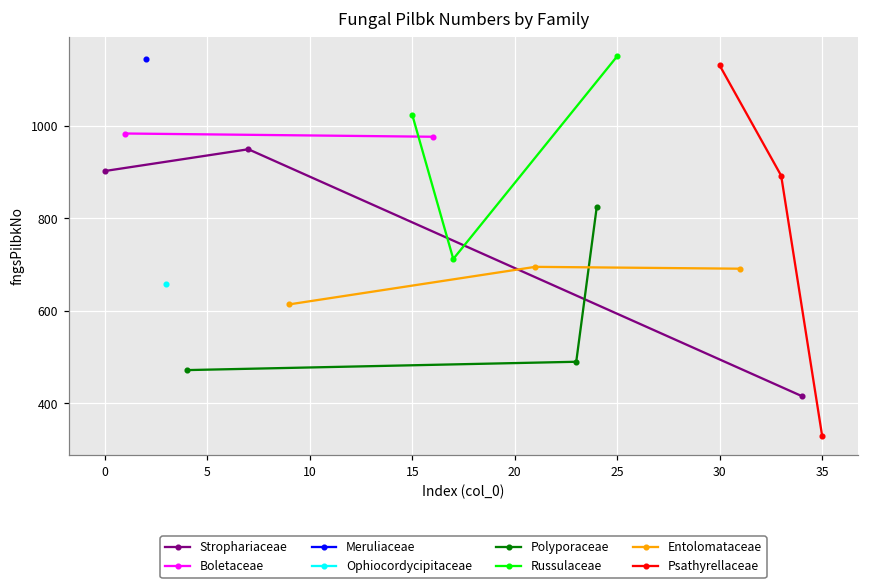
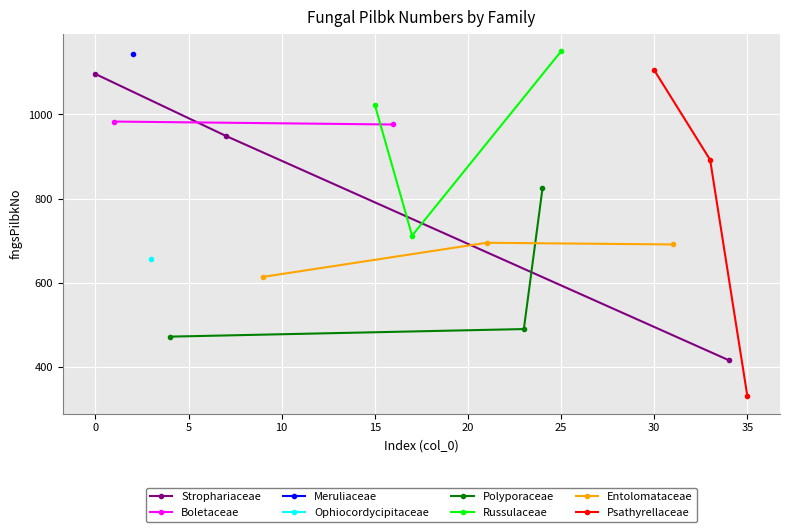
  {
    "Strophariaceae": {
-     "0": 900
+     "0": 1100
    },
    "Russulaceae": {
      "15": 1020,
      "25": 1150
    },
    "Psathyrellaceae": {
-     "30": 1130,
+     "30": 1110,
      "35": 330
    }
  }
